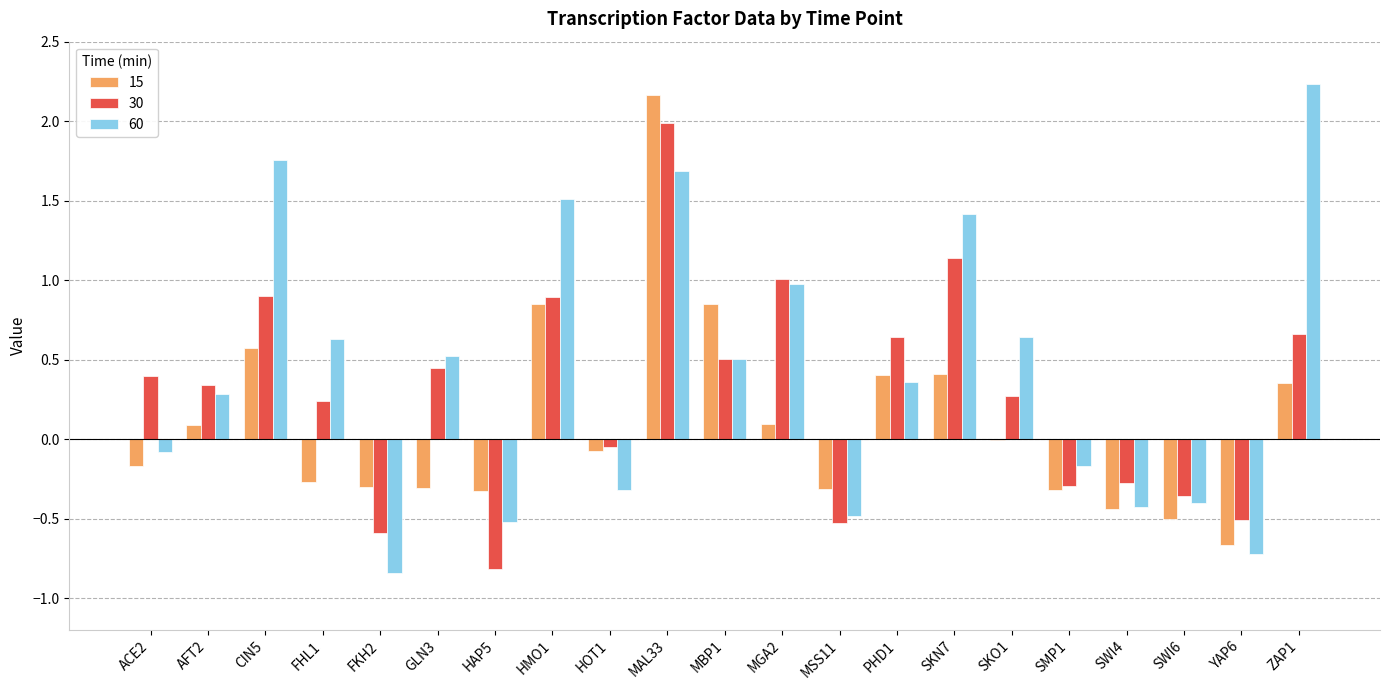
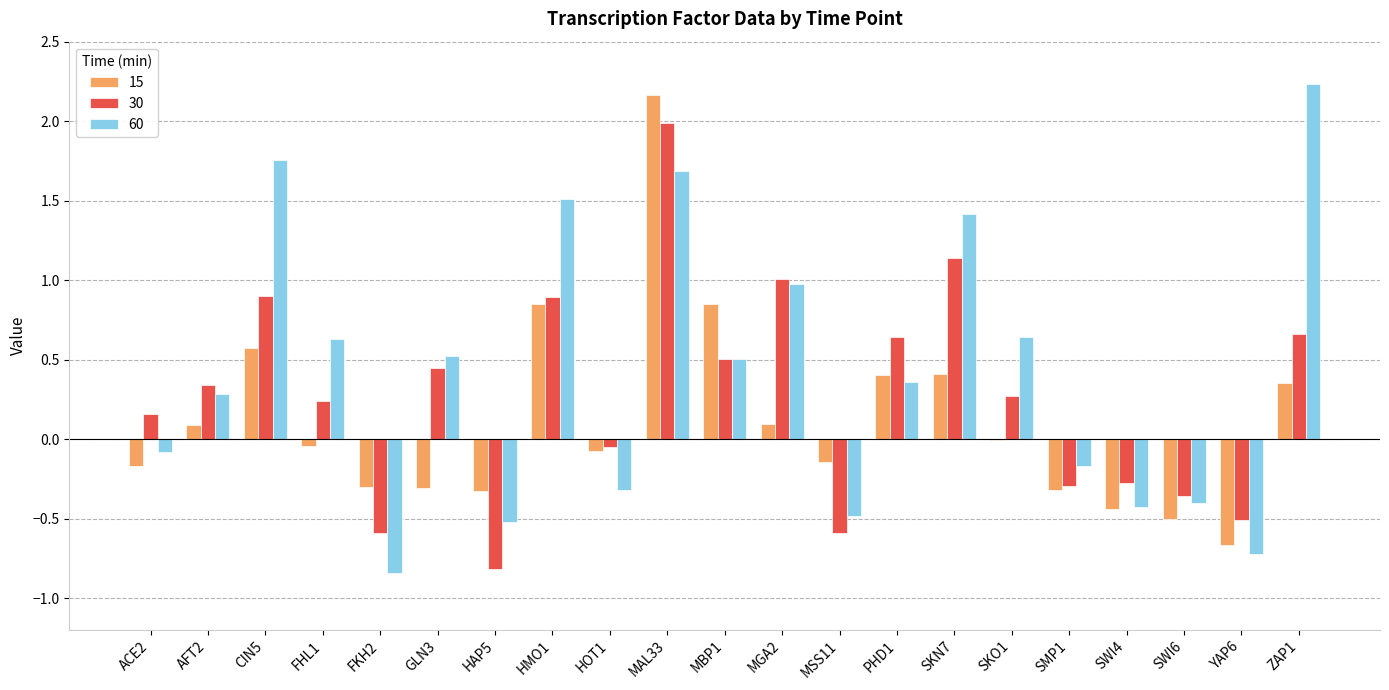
  {
    "15": {
      "ACE2": -0.17,
      "AFT2": 0.09,
      "CIN5": 0.57,
-     "FHL1": -0.27,
+     "FHL1": -0.04,
      "FKH2": -0.30,
      "GLN3": -0.31,
      "HAP5": -0.33,
      "HMO1": 0.85,
      "HOT1": -0.08,
      "MAL33": 2.16,
      "MBP1": 0.85,
      "MGA2": 0.10,
-     "MSS11": -0.31,
+     "MSS11": -0.15,
      "PHD1": 0.40,
      "SKN7": 0.41,
      "SMP1": -0.32,
      "SWI4": -0.44,
      "SWI6": -0.51,
      "YAP6": -0.66,
      "ZAP1": 0.35
    },
    "30": {
-     "ACE2": 0.40,
+     "ACE2": 0.16,
      "AFT2": 0.34,
      "CIN5": 0.90,
      "FHL1": 0.24,
      "FKH2": -0.59,
      "GLN3": 0.45,
      "HAP5": -0.81,
      "HMO1": 0.90,
      "HOT1": -0.05,
      "MAL33": 1.99,
      "MBP1": 0.51,
      "MGA2": 1.00,
-     "MSS11": -0.53,
+     "MSS11": -0.59,
      "PHD1": 0.64,
      "SKN7": 1.14,
      "SKO1": 0.27,
      "SMP1": -0.30,
      "SWI4": -0.27,
      "SWI6": -0.36,
      "YAP6": -0.51,
      "ZAP1": 0.66
    },
    "60": {
      "ACE2": -0.08,
      "AFT2": 0.28,
      "CIN5": 1.76,
      "FHL1": 0.63,
      "FKH2": -0.84,
      "GLN3": 0.52,
      "HAP5": -0.52,
      "HMO1": 1.51,
      "HOT1": -0.32,
      "MAL33": 1.68,
      "MBP1": 0.50,
      "MGA2": 0.98,
      "MSS11": -0.49,
      "PHD1": 0.36,
      "SKN7": 1.42,
      "SKO1": 0.64,
      "SMP1": -0.17,
      "SWI4": -0.42,
      "SWI6": -0.40,
      "YAP6": -0.72,
      "ZAP1": 2.23
    }
  }
